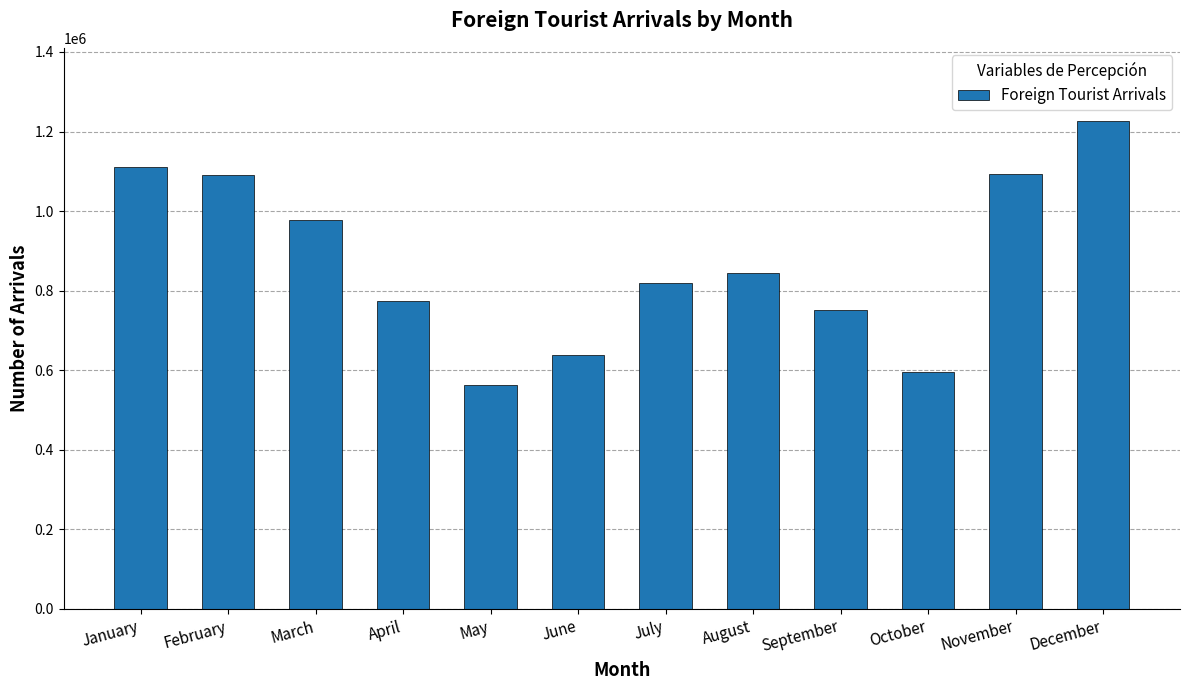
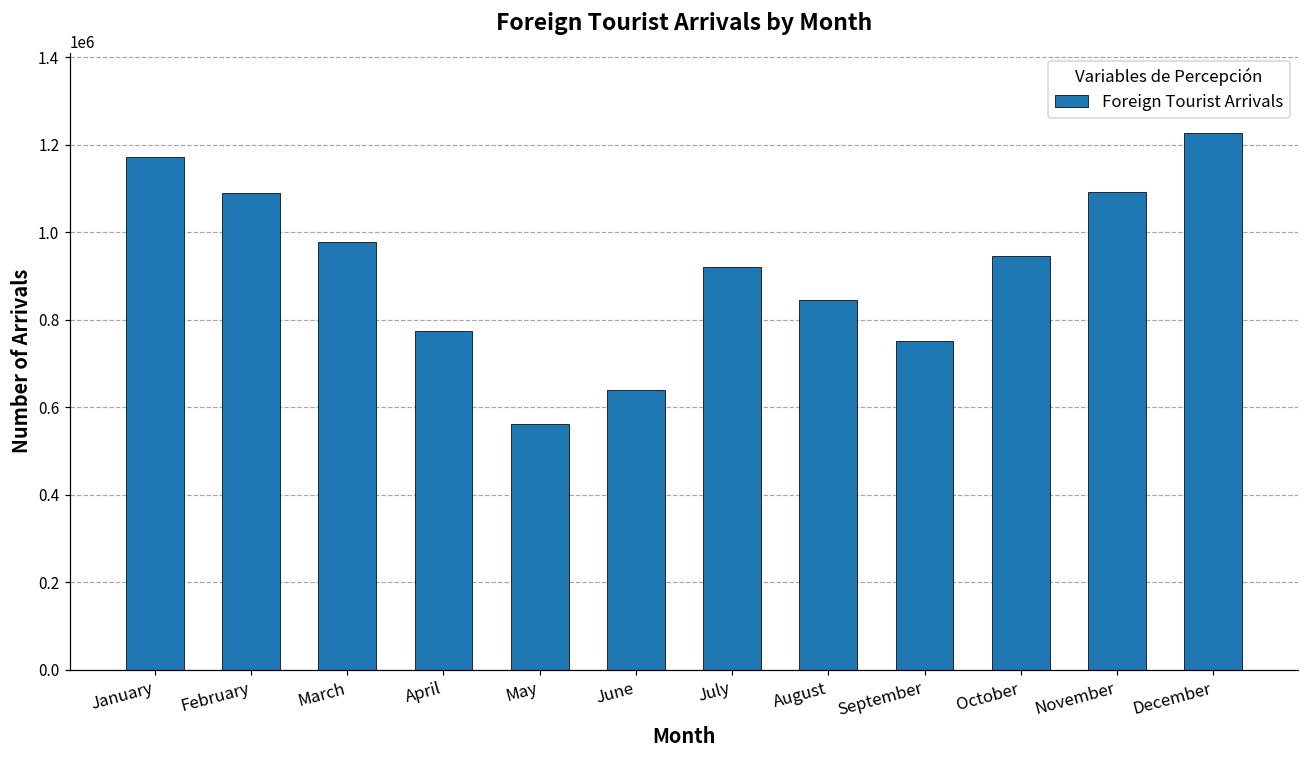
  {
-   "January": 1110000,
+   "January": 1170000,
    "February": 1090000,
    "March": 980000,
    "April": 770000,
    "May": 560000,
    "June": 640000,
-   "July": 820000,
+   "July": 920000,
    "August": 850000,
    "September": 750000,
-   "October": 600000,
+   "October": 950000,
    "November": 1090000,
    "December": 1230000
  }
